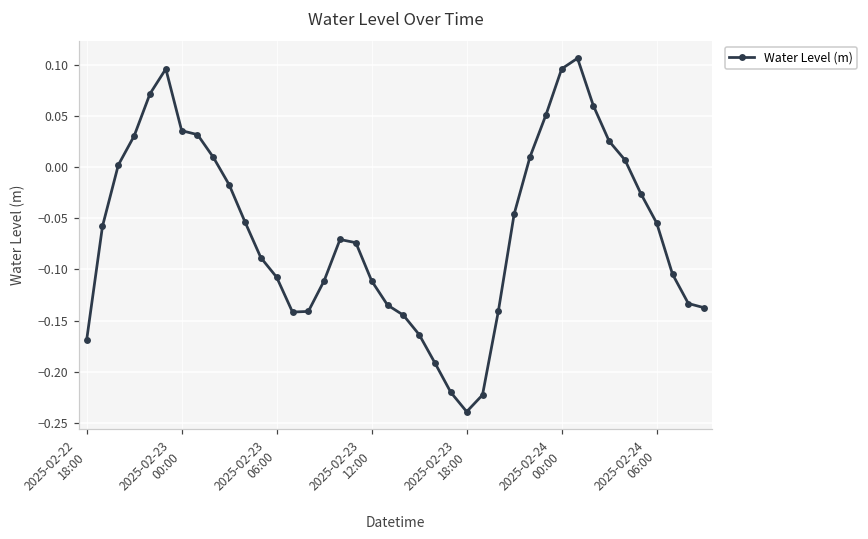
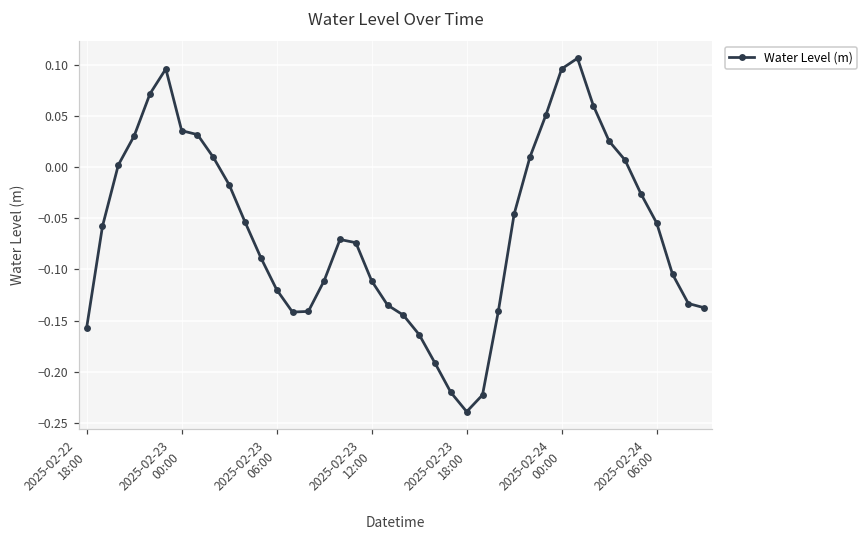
  {
-   "2025-02-22 18:00": -0.17,
+   "2025-02-22 18:00": -0.16,
    "2025-02-23 00:00": 0.04,
-   "2025-02-23 06:00": -0.11,
+   "2025-02-23 06:00": -0.12,
    "2025-02-23 12:00": -0.11,
    "2025-02-23 18:00": -0.24,
    "2025-02-24 00:00": 0.10,
    "2025-02-24 06:00": -0.05
  }
